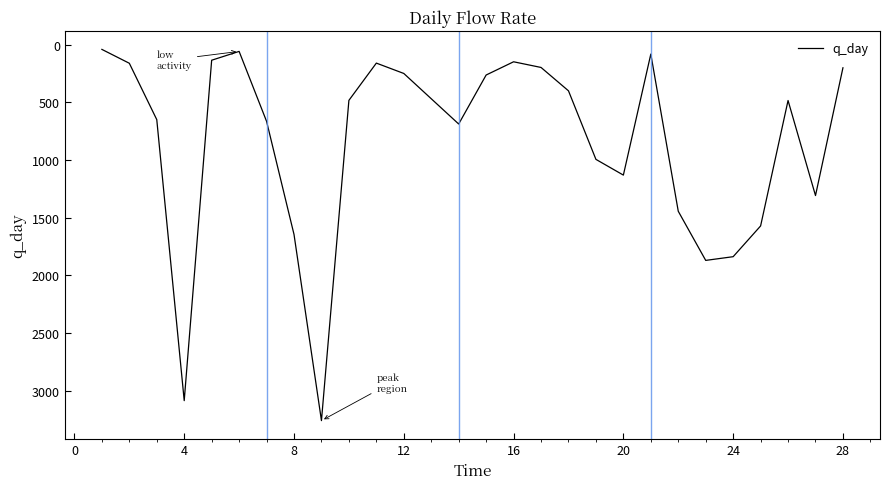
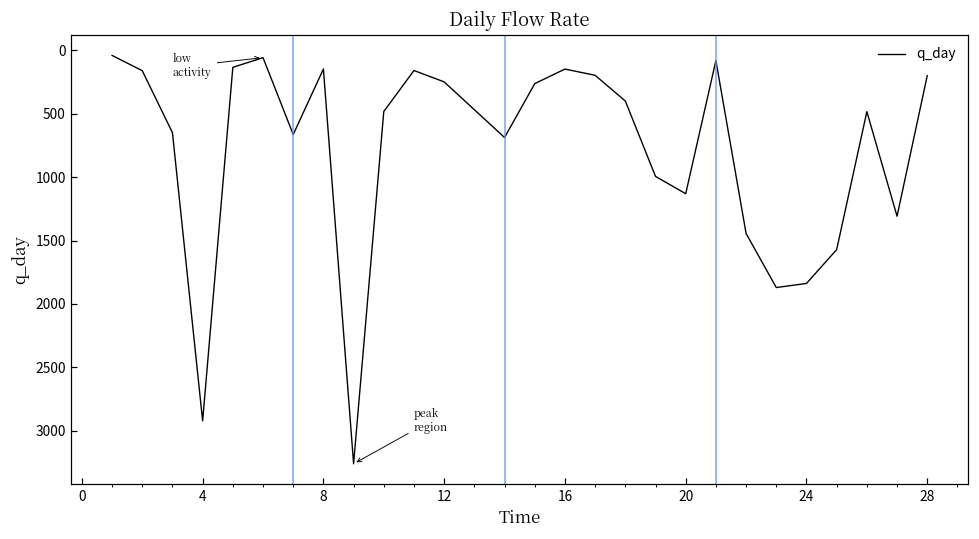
  {
-   "4": 3090,
-   "8": 1640,
+   "4": 2920,
+   "8": 150,
    "12": 250,
    "16": 150,
    "20": 1130,
    "24": 1840,
    "28": 200
  }
